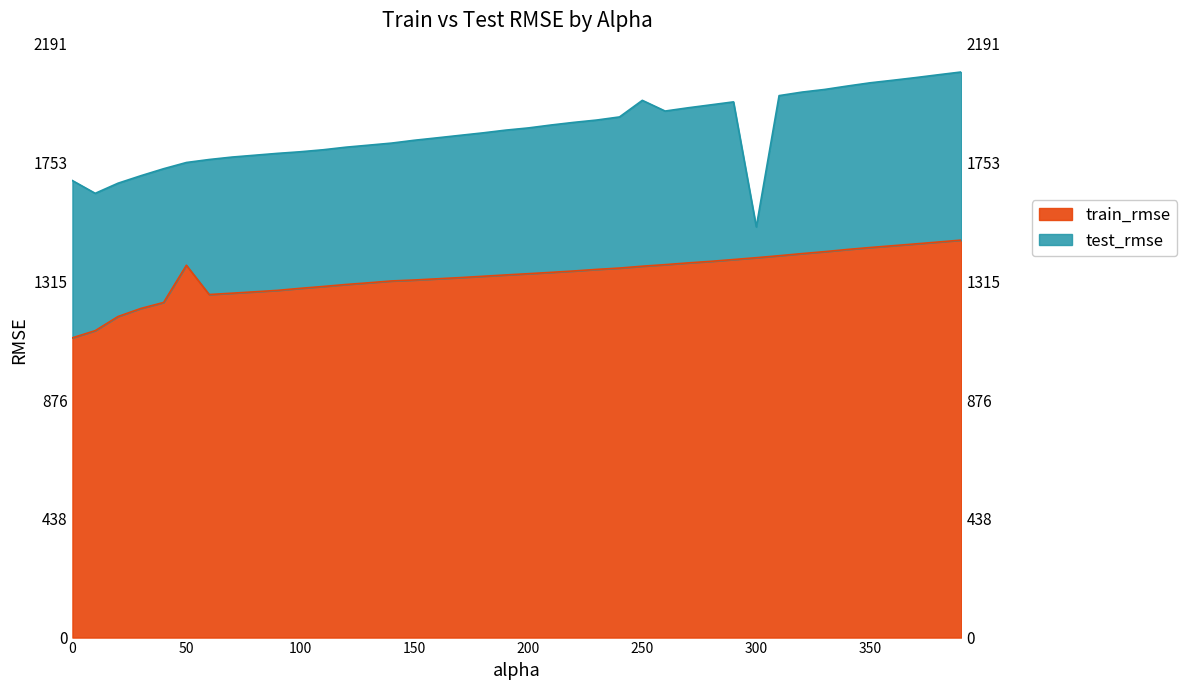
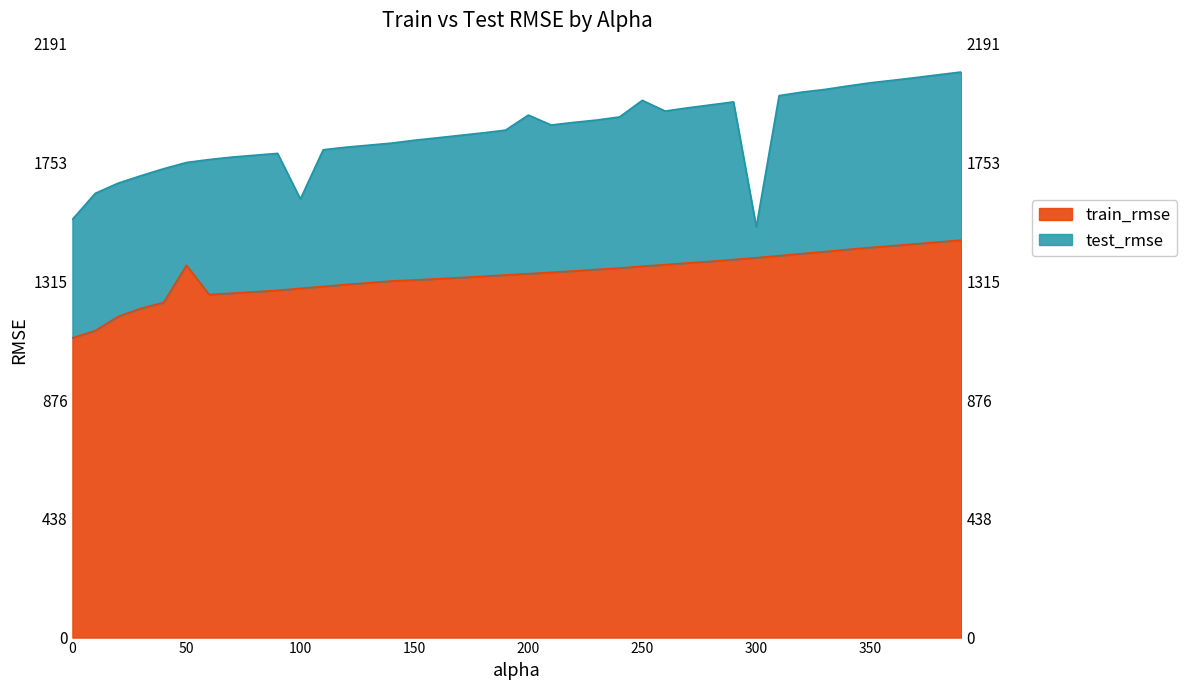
  {
    "train_rmse": {
      "0": 1110,
      "50": 1370,
      "100": 1290,
      "150": 1320,
      "200": 1340,
      "250": 1370,
      "300": 1400,
      "350": 1440
    },
    "test_rmse": {
-     "0": 1690,
+     "0": 1540,
      "50": 1750,
-     "100": 1790,
+     "100": 1620,
      "150": 1840,
-     "200": 1880,
+     "200": 1930,
      "250": 1980,
      "300": 1520,
      "350": 2050
    }
  }
